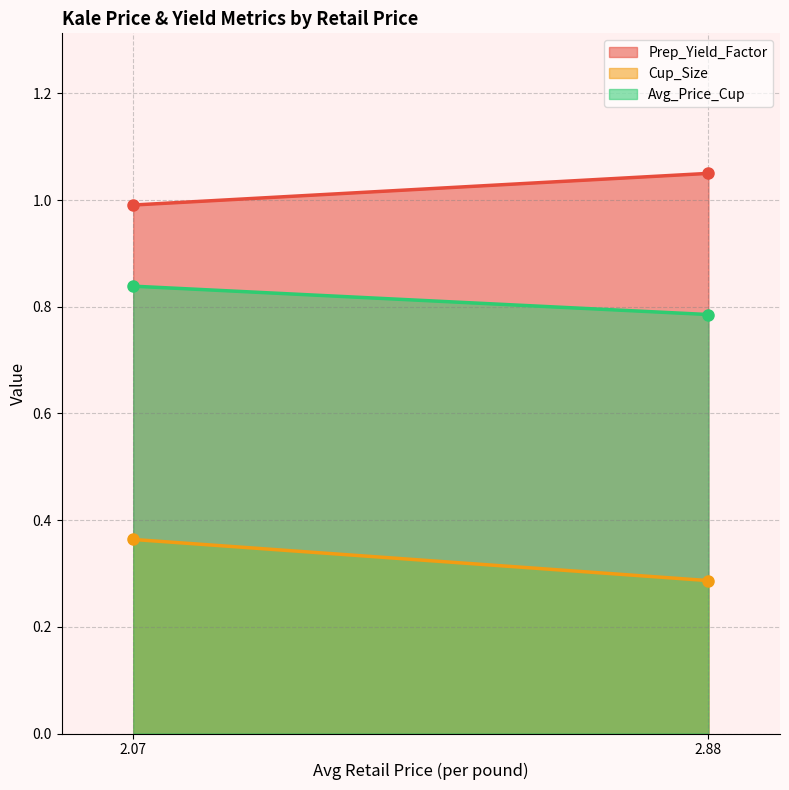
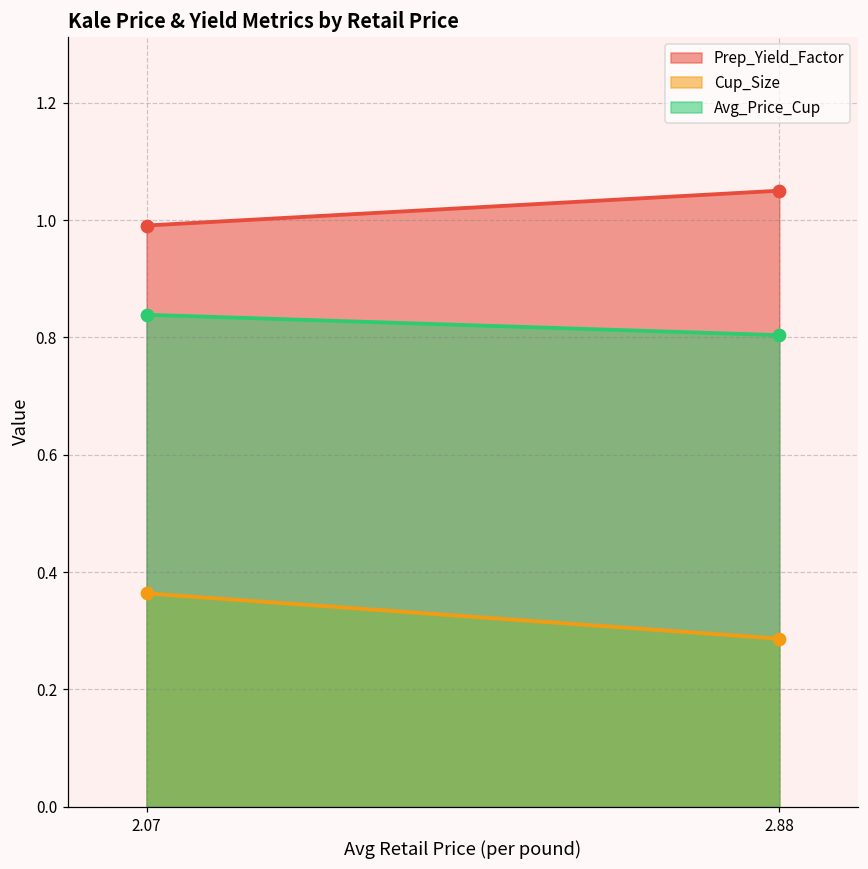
  {
    "Prep_Yield_Factor": {
      "2.07": 0.99,
      "2.88": 1.05
    },
    "Cup_Size": {
      "2.07": 0.36,
      "2.88": 0.29
    },
    "Avg_Price_Cup": {
      "2.07": 0.84,
-     "2.88": 0.79
+     "2.88": 0.80
    }
  }
